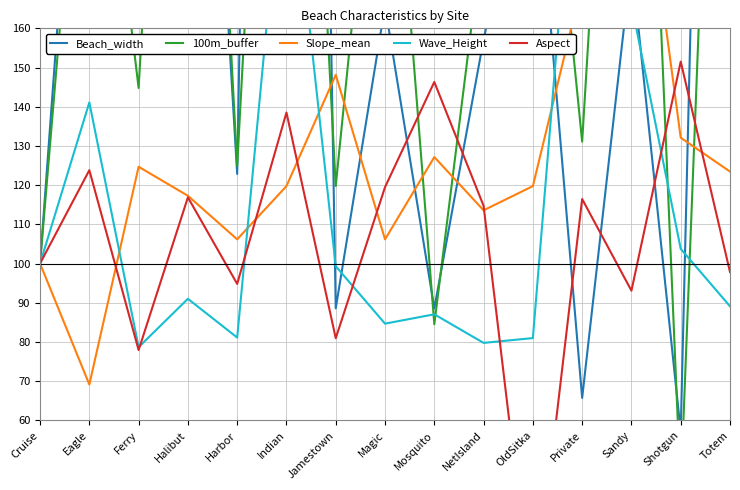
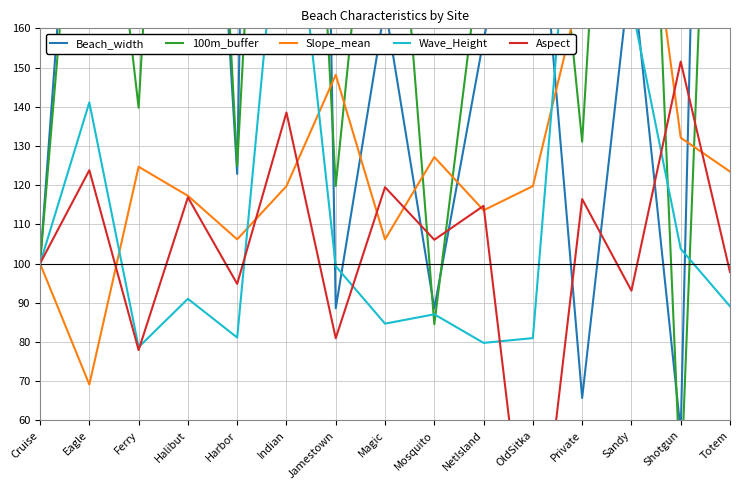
  {
    "Beach_width": {
      "Harbor": 123,
      "Jamestown": 89,
      "Mosquito": 89,
      "Private": 66
    },
    "100m_buffer": {
-     "Ferry": 145,
+     "Ferry": 140,
      "Harbor": 125,
      "Jamestown": 120,
      "Mosquito": 85,
      "Private": 131
    },
    "Slope_mean": {
      "Eagle": 69,
      "Ferry": 125,
      "Harbor": 106,
      "Indian": 120,
      "Jamestown": 148,
      "Magic": 106,
      "Mosquito": 127,
      "NetIsland": 114,
      "OldSitka": 120,
      "Shotgun": 132,
      "Totem": 123
    },
    "Wave_Height": {
      "Eagle": 141,
      "Ferry": 79,
      "Halibut": 91,
      "Harbor": 81,
      "Jamestown": 99,
      "Magic": 85,
      "Mosquito": 87,
      "NetIsland": 80,
      "OldSitka": 81,
      "Shotgun": 104,
      "Totem": 89
    },
    "Aspect": {
      "Eagle": 124,
      "Ferry": 78,
      "Harbor": 95,
      "Indian": 139,
      "Jamestown": 81,
      "Magic": 119,
-     "Mosquito": 146,
+     "Mosquito": 106,
      "NetIsland": 115,
      "Private": 116,
      "Sandy": 93,
      "Shotgun": 152,
      "Totem": 98
    }
  }
